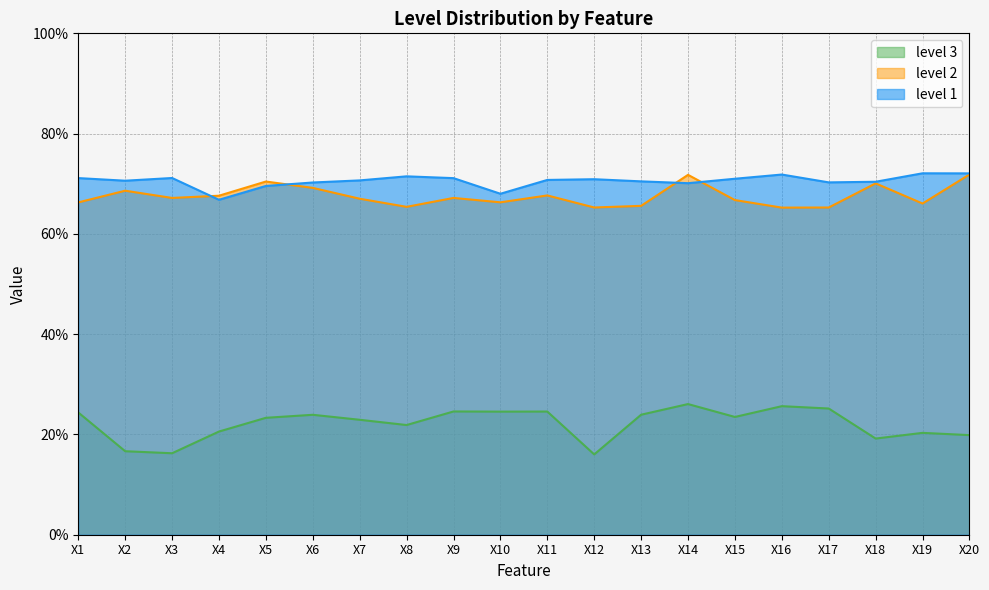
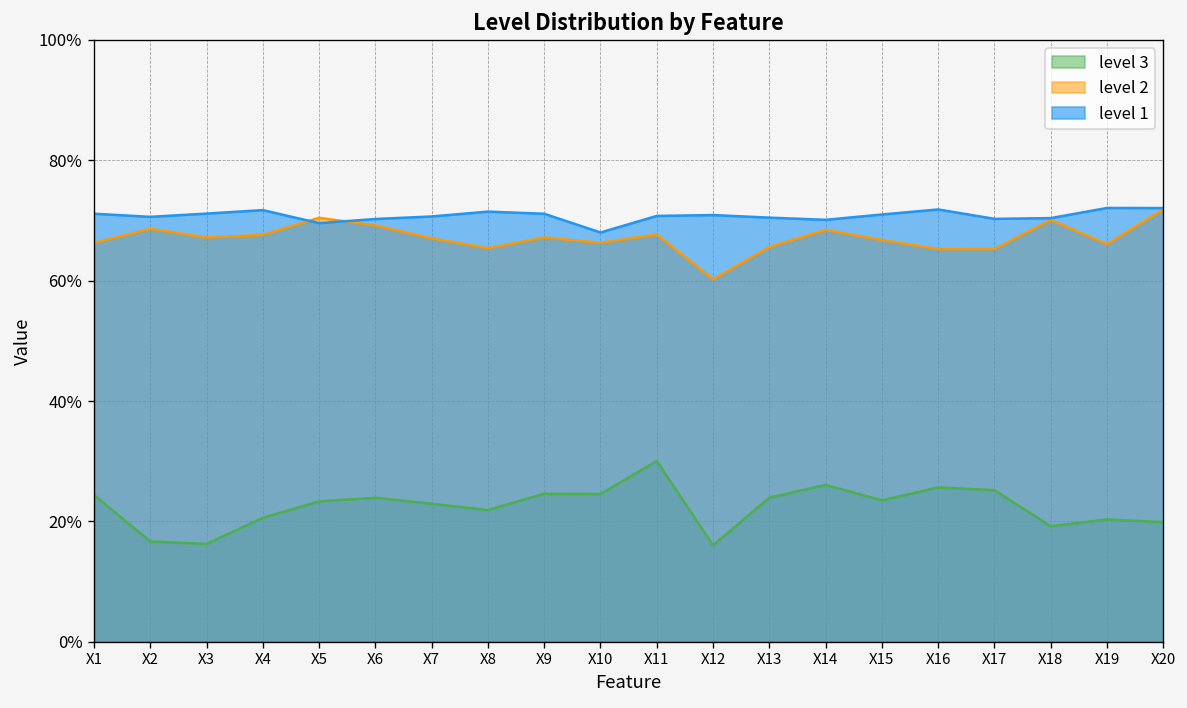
  {
    "level 3": {
      "X1": "24%",
      "X2": "17%",
      "X3": "16%",
      "X4": "21%",
      "X5": "23%",
      "X6": "24%",
      "X7": "23%",
      "X8": "22%",
      "X9": "25%",
      "X10": "25%",
-     "X11": "25%",
+     "X11": "30%",
      "X12": "16%",
      "X13": "24%",
      "X14": "26%",
      "X15": "23%",
      "X16": "26%",
      "X17": "25%",
      "X18": "19%",
      "X19": "20%",
      "X20": "20%"
    },
    "level 2": {
      "X1": "66%",
      "X2": "69%",
      "X3": "67%",
      "X4": "68%",
      "X5": "70%",
      "X6": "69%",
      "X7": "67%",
      "X8": "65%",
      "X9": "67%",
      "X10": "66%",
      "X11": "68%",
-     "X12": "65%",
+     "X12": "60%",
      "X13": "66%",
-     "X14": "72%",
+     "X14": "68%",
      "X15": "67%",
      "X16": "65%",
      "X17": "65%",
      "X19": "66%"
    },
    "level 1": {
      "X1": "71%",
      "X2": "71%",
      "X3": "71%",
-     "X4": "67%",
+     "X4": "72%",
      "X5": "70%",
      "X6": "70%",
      "X7": "71%",
      "X8": "71%",
      "X9": "71%",
      "X10": "68%",
      "X11": "71%",
      "X12": "71%",
      "X13": "70%",
      "X14": "70%",
      "X15": "71%",
      "X16": "72%",
      "X17": "70%",
      "X19": "72%"
    }
  }
